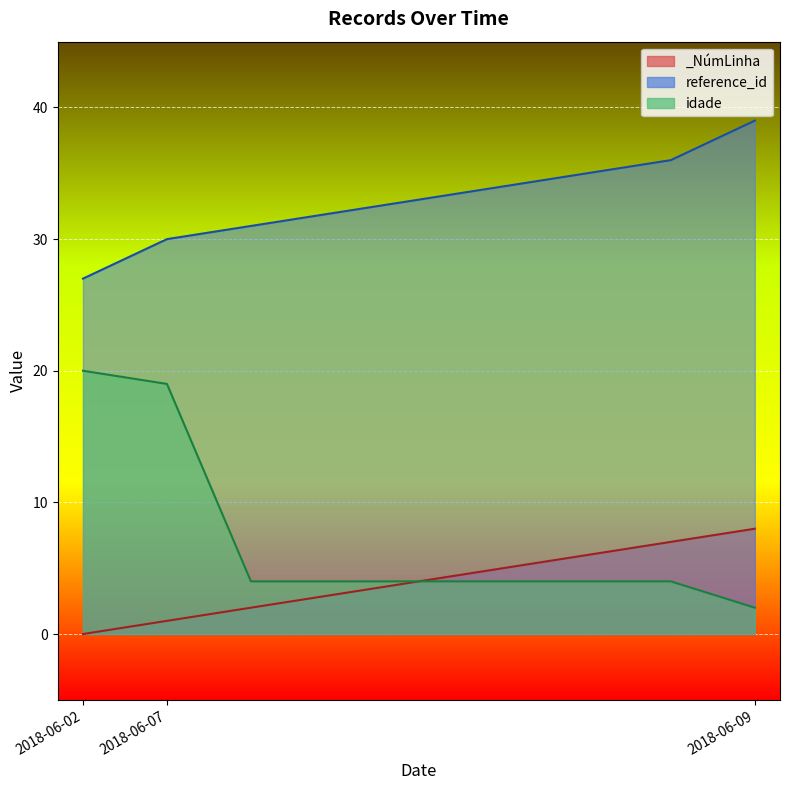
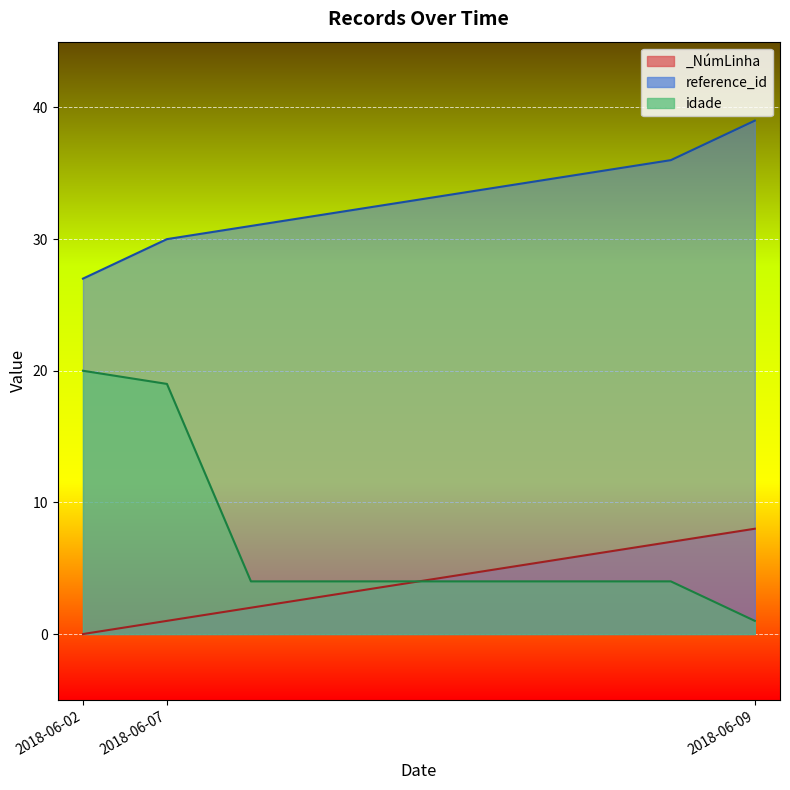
  {
    "reference_id": {
      "2018-06-02": 27,
      "2018-06-09": 39
    },
    "idade": {
      "2018-06-02": 20,
-     "2018-06-09": 2
+     "2018-06-09": 1
    }
  }
